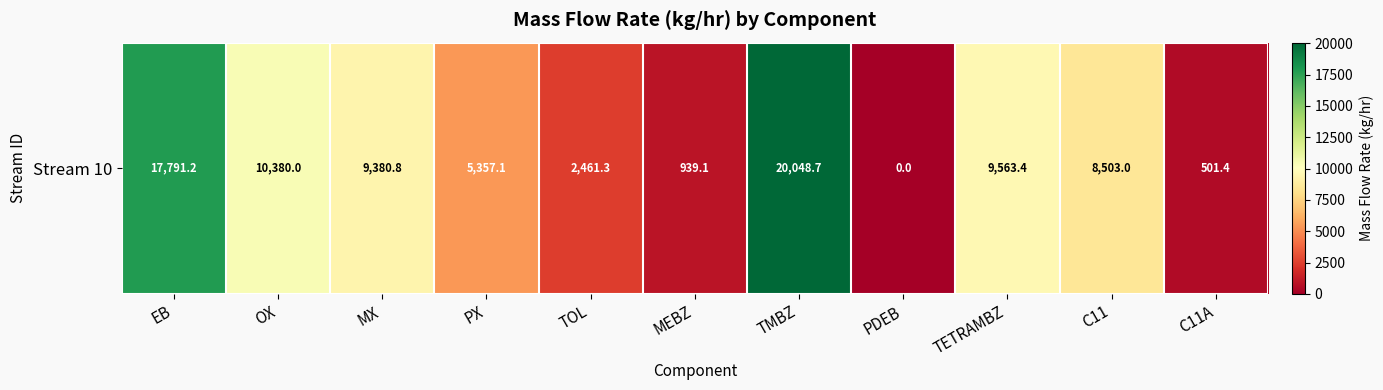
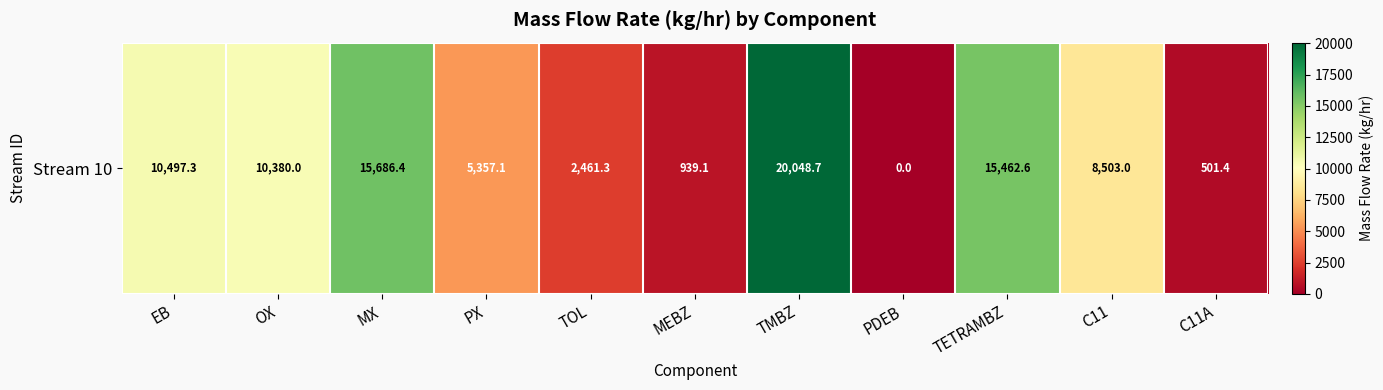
  {
    "Stream 10": {
-     "EB": "17,791.2",
+     "EB": "10,497.3",
      "OX": "10,380.0",
-     "MX": "9,380.8",
+     "MX": "15,686.4",
      "PX": "5,357.1",
      "TOL": "2,461.3",
      "MEBZ": "939.1",
      "TMBZ": "20,048.7",
      "PDEB": "0.0",
-     "TETRAMBZ": "9,563.4",
+     "TETRAMBZ": "15,462.6",
      "C11": "8,503.0",
      "C11A": "501.4"
    }
  }
